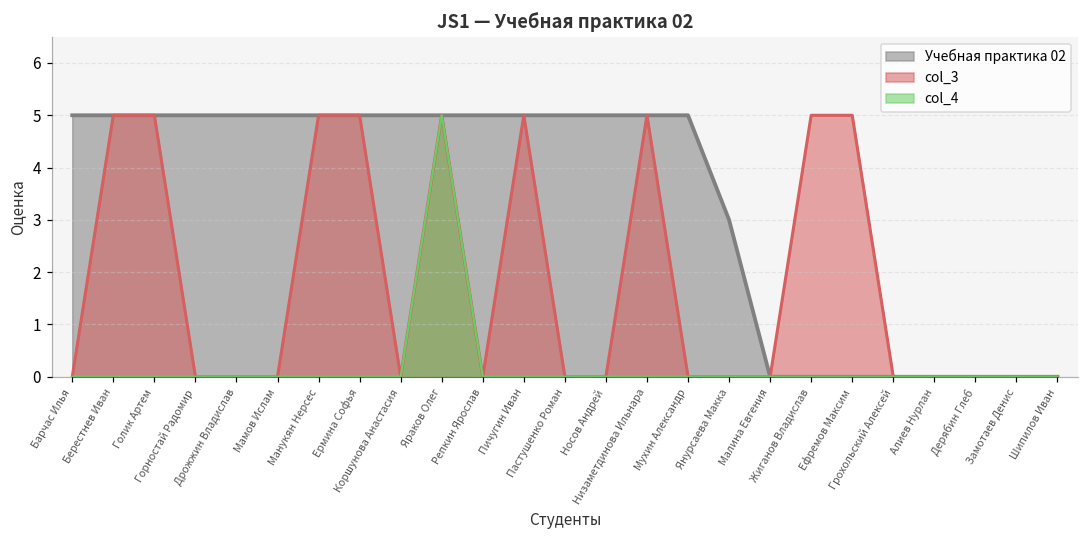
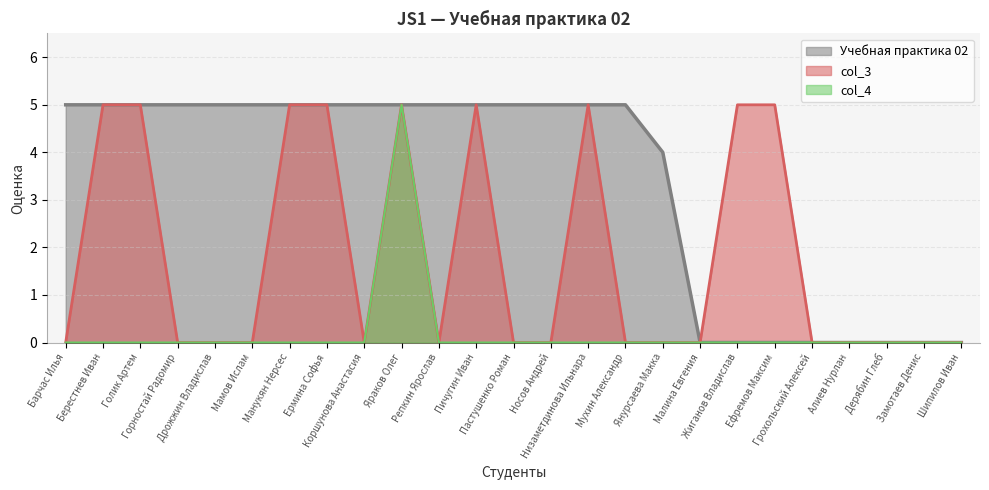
  {
    "Учебная практика 02": {
      "Барчас Илья": 5,
      "Горностай Радомир": 5,
      "Дрожжин Владислав": 5,
      "Мамов Ислам": 5,
      "Коршунова Анастасия": 5,
      "Репкин Ярослав": 5,
      "Пастушенко Роман": 5,
      "Носов Андрей": 5,
      "Мухин Александр": 5,
-     "Янурсаева Макка": 3
+     "Янурсаева Макка": 4
    },
    "col_3": {
      "Жиганов Владислав": 5,
      "Ефремов Максим": 5
    },
    "col_4": {
      "Берестнев Иван": 0,
      "Голик Артем": 0,
      "Манукян Нерсес": 0,
      "Ермина Софья": 0,
      "Пичугин Иван": 0,
      "Низаметдинова Ильнара": 0
    }
  }
